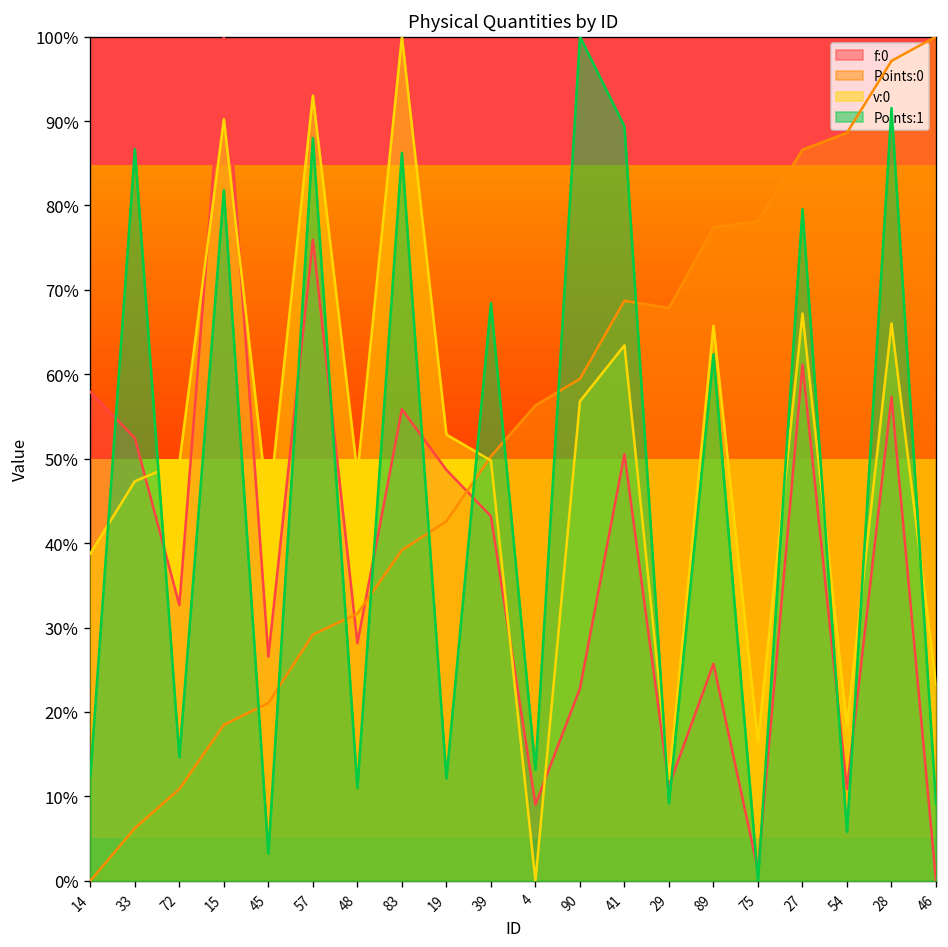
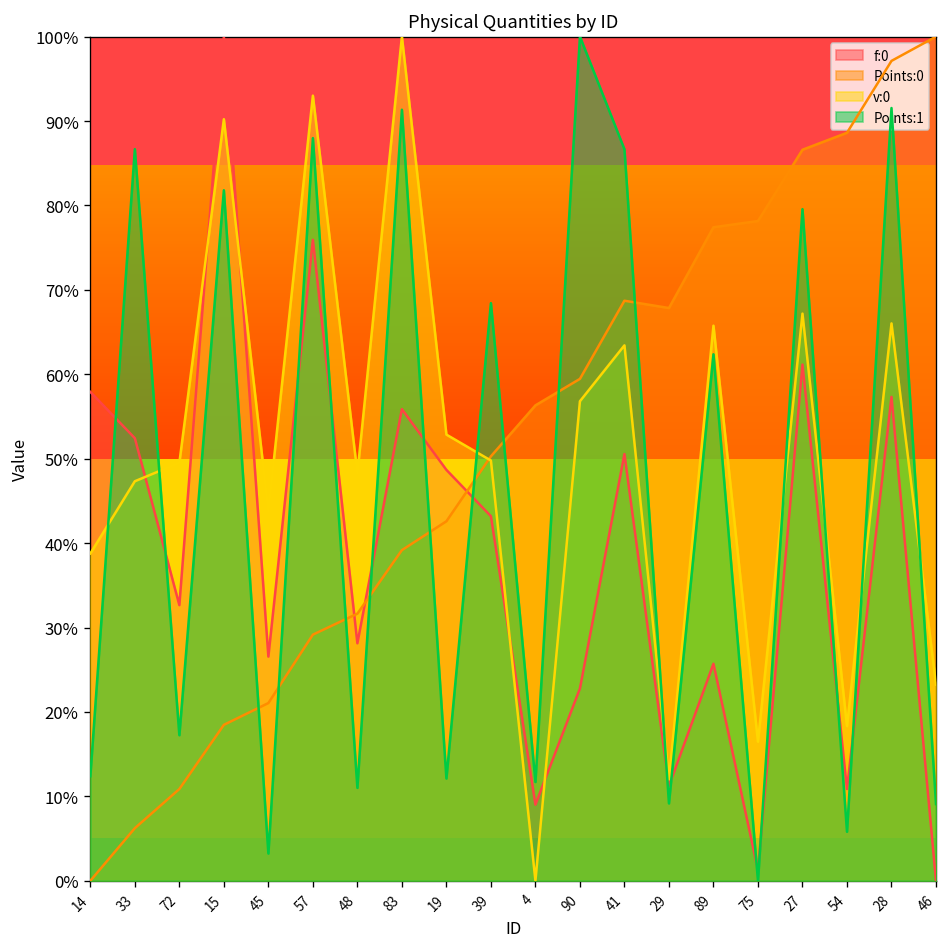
  {
    "f:0": {
      "14": "58%",
      "33": "52%",
      "72": "33%",
      "15": "100%",
      "45": "27%",
      "57": "76%",
      "48": "28%",
      "83": "56%",
      "19": "49%",
      "39": "43%",
      "4": "9%",
      "90": "23%",
      "41": "51%",
      "29": "11%",
      "89": "26%",
      "75": "1%",
      "27": "61%",
      "54": "11%",
      "28": "57%",
      "46": "0%"
    },
    "Points:1": {
      "14": "12%",
      "33": "87%",
-     "72": "15%",
+     "72": "17%",
      "15": "82%",
      "45": "3%",
      "57": "88%",
      "48": "11%",
-     "83": "86%",
+     "83": "91%",
      "19": "12%",
      "39": "68%",
-     "4": "13%",
+     "4": "12%",
      "90": "100%",
-     "41": "89%",
+     "41": "87%",
      "29": "9%",
      "89": "62%",
      "75": "0%",
      "27": "80%",
      "54": "6%",
      "46": "9%"
    }
  }
